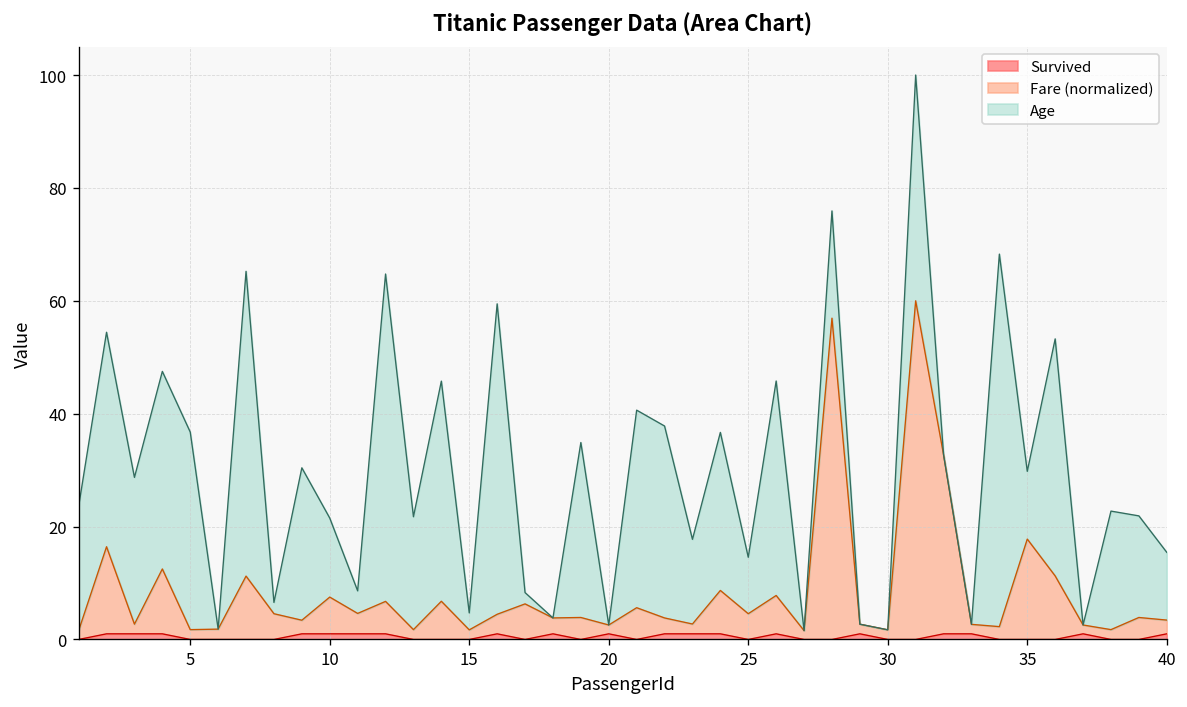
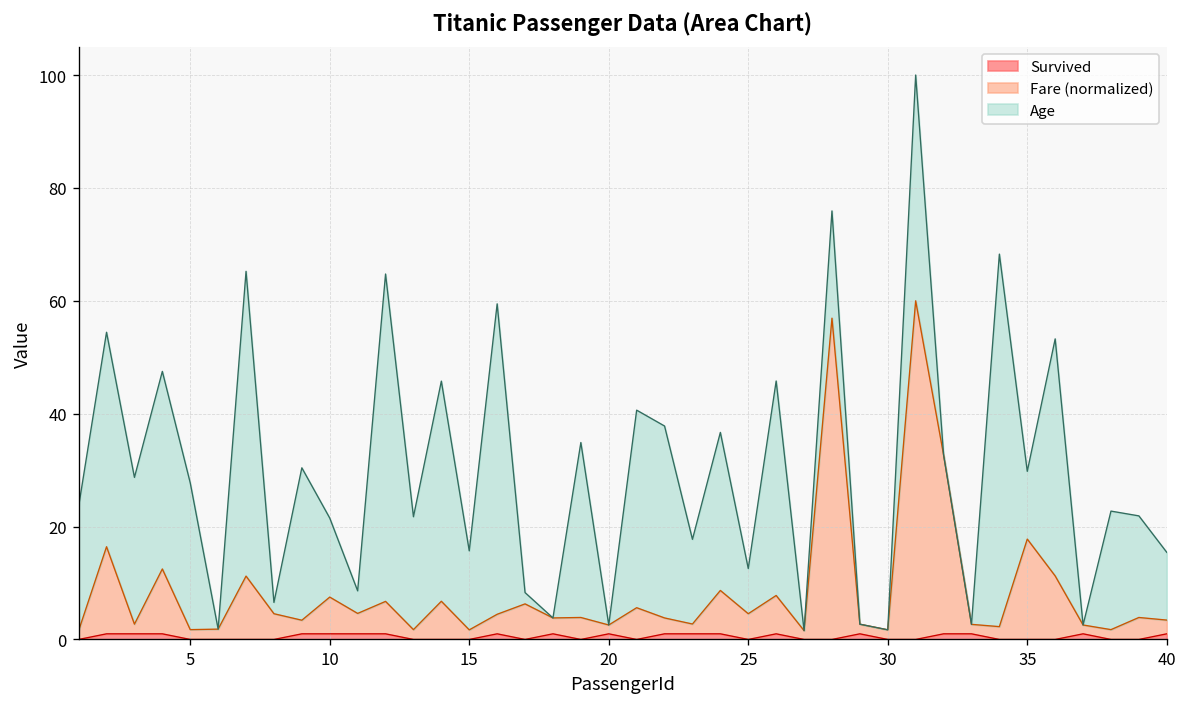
  {
    "Age": {
-     "5": 35,
+     "5": 26,
      "10": 14,
-     "15": 3,
-     "25": 10,
+     "15": 14,
+     "25": 8,
      "35": 12,
      "40": 12
    }
  }
